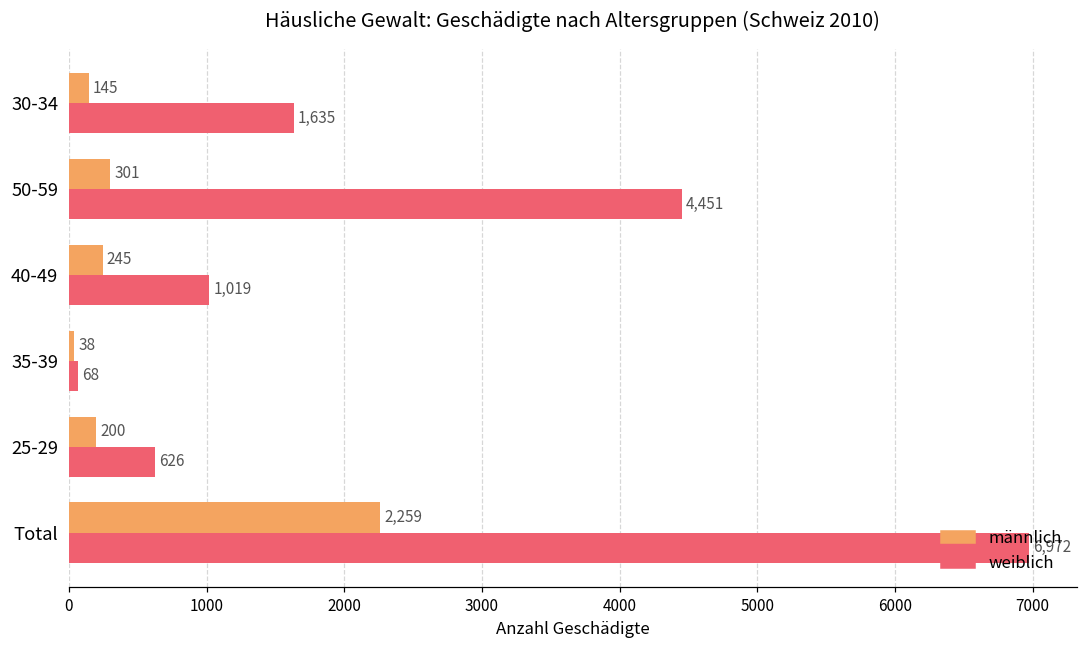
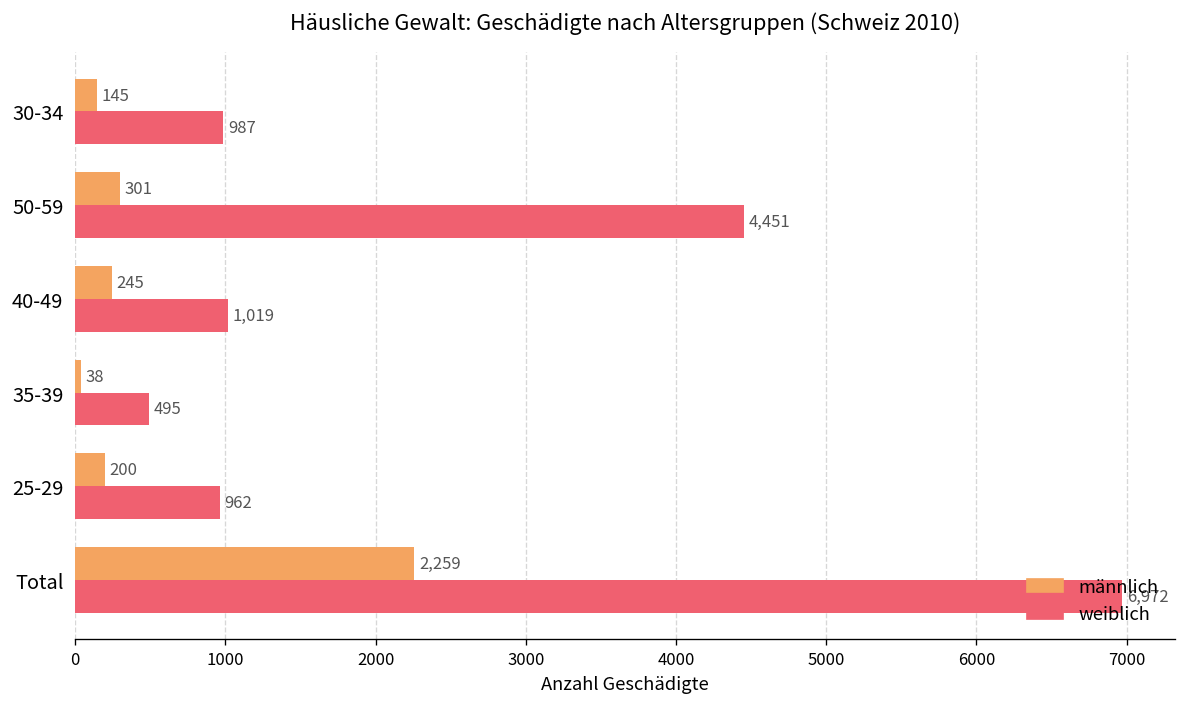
  {
    "männlich": {
      "30-34": "145",
      "50-59": "301",
      "40-49": "245",
      "35-39": "38",
      "25-29": "200",
      "Total": "2,259"
    },
    "weiblich": {
-     "30-34": "1,635",
+     "30-34": "987",
      "50-59": "4,451",
      "40-49": "1,019",
-     "35-39": "68",
-     "25-29": "626",
+     "35-39": "495",
+     "25-29": "962",
      "Total": "6,972"
    }
  }
